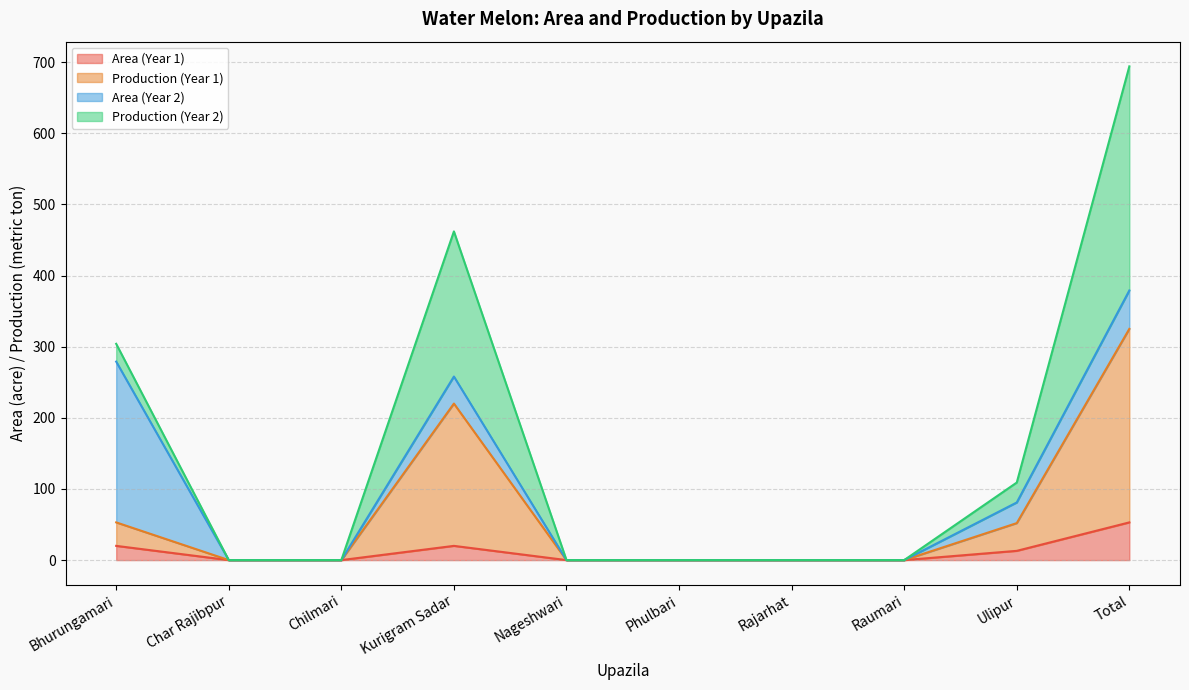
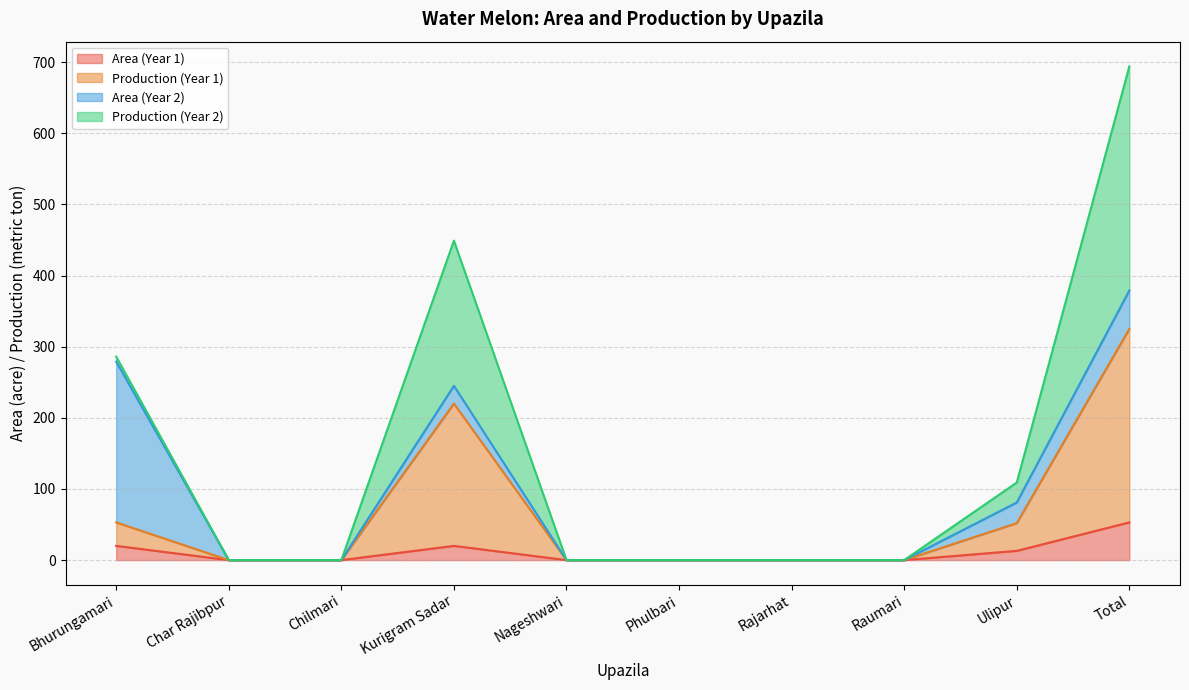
  {
    "Area (Year 2)": {
      "Bhurungamari": 230,
-     "Kurigram Sadar": 40,
+     "Kurigram Sadar": 30,
      "Ulipur": 30,
      "Total": 50
    },
    "Production (Year 2)": {
-     "Bhurungamari": 30,
+     "Bhurungamari": 10,
      "Kurigram Sadar": 200,
      "Ulipur": 30,
      "Total": 320
    }
  }
